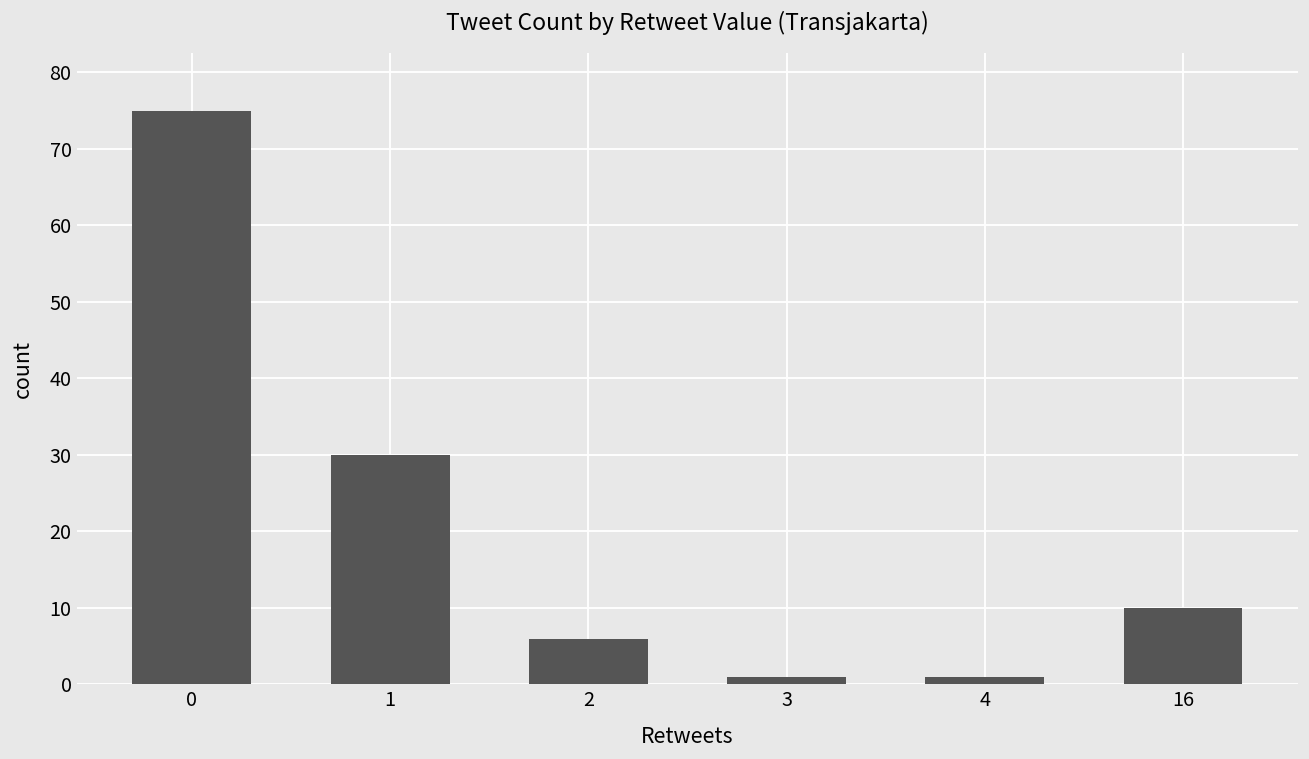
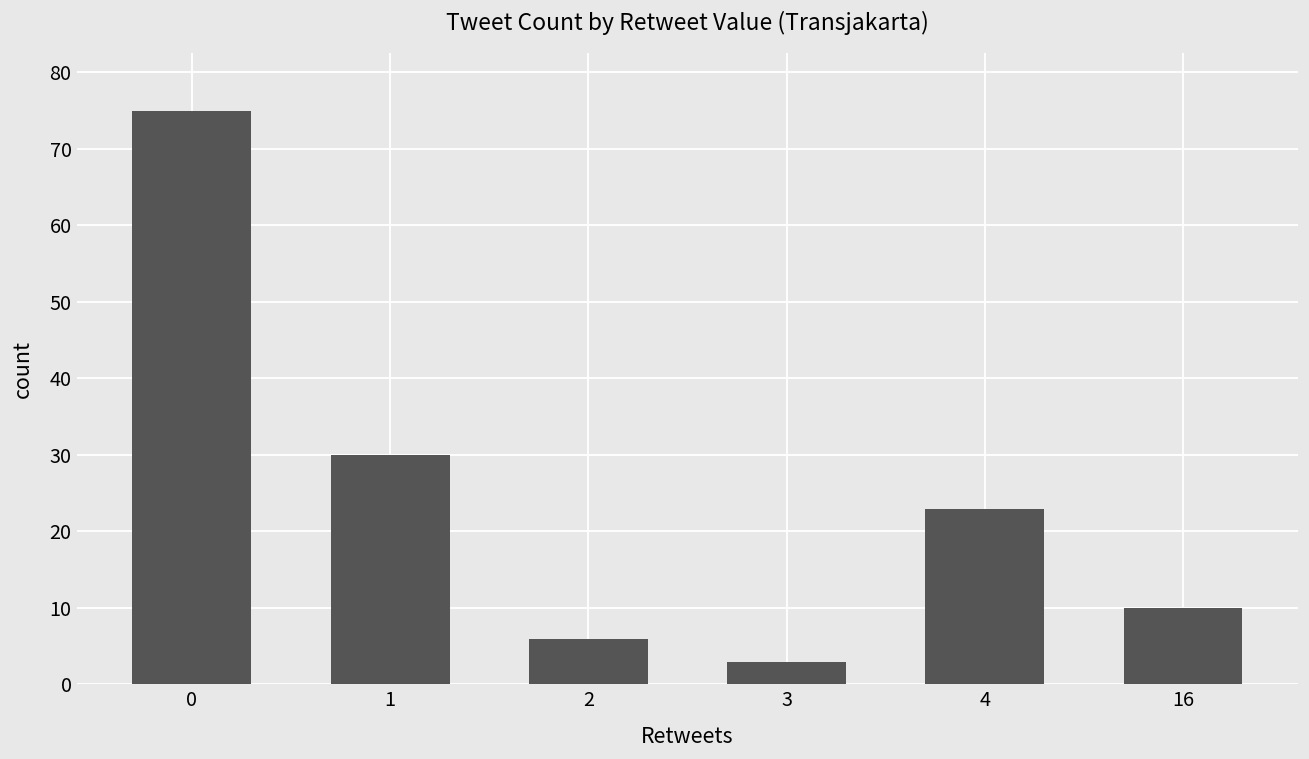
  {
    "0": 75,
    "1": 30,
    "2": 6,
-   "3": 1,
-   "4": 1,
+   "3": 3,
+   "4": 23,
    "16": 10
  }
